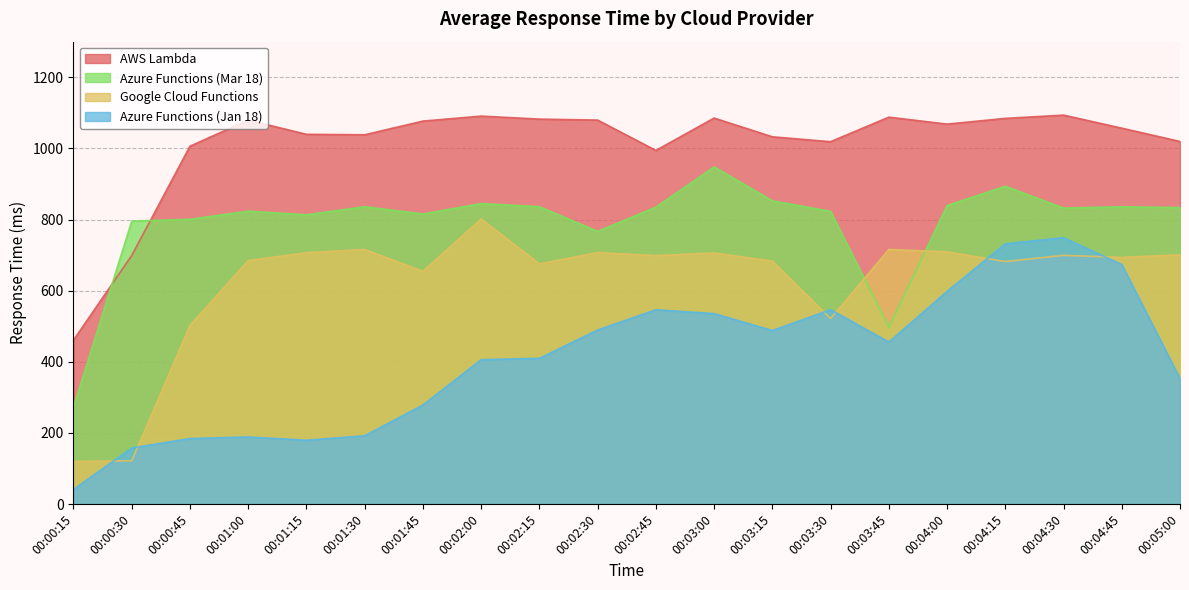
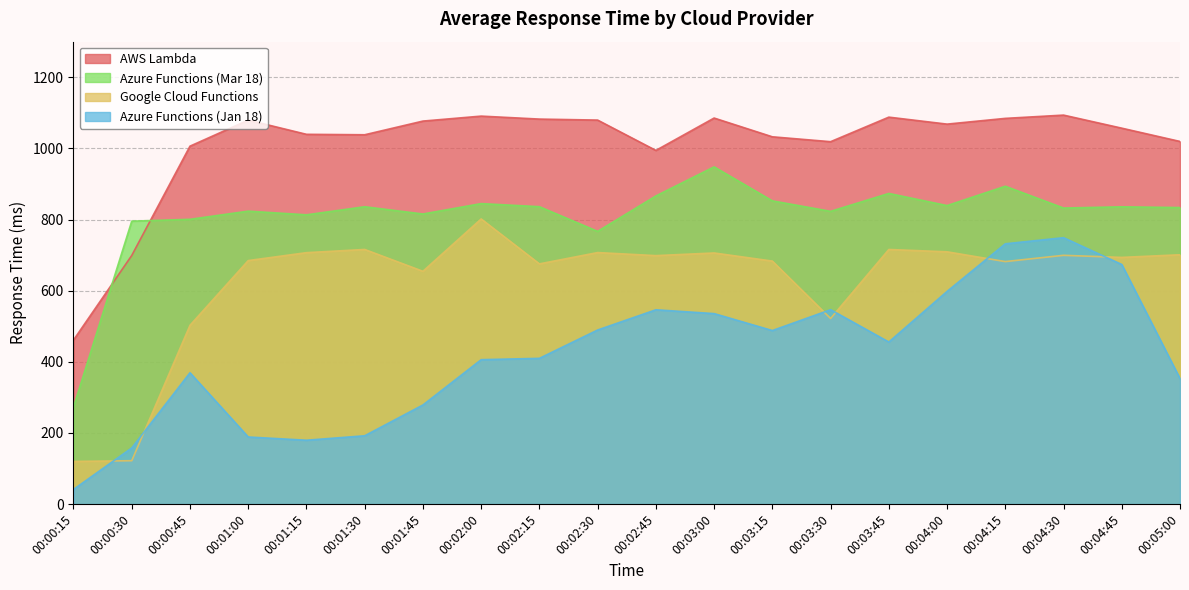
  {
    "AWS Lambda": {
      "00:00:15": 460,
      "00:00:30": 700,
      "00:00:45": 1010,
      "00:01:15": 1040,
      "00:01:30": 1040,
      "00:01:45": 1080,
      "00:02:00": 1090,
      "00:02:15": 1080,
      "00:02:30": 1080,
      "00:02:45": 990,
      "00:03:00": 1090,
      "00:03:15": 1030,
      "00:03:30": 1020,
      "00:03:45": 1090,
      "00:04:00": 1070,
      "00:04:15": 1080,
      "00:04:30": 1090,
      "00:04:45": 1060,
      "00:05:00": 1020
    },
    "Azure Functions (Mar 18)": {
      "00:00:15": 270,
      "00:00:30": 800,
      "00:00:45": 800,
      "00:01:00": 820,
      "00:01:15": 810,
      "00:01:30": 840,
      "00:01:45": 820,
      "00:02:00": 840,
      "00:02:15": 840,
      "00:02:30": 770,
-     "00:02:45": 830,
+     "00:02:45": 870,
      "00:03:00": 950,
      "00:03:15": 850,
      "00:03:30": 820,
-     "00:03:45": 500,
+     "00:03:45": 870,
      "00:04:00": 840,
      "00:04:15": 890,
      "00:04:30": 830,
      "00:04:45": 840,
      "00:05:00": 830
    },
    "Google Cloud Functions": {
      "00:00:15": 120,
      "00:00:30": 120,
      "00:00:45": 500,
      "00:01:00": 680,
      "00:01:15": 710,
      "00:01:30": 720,
      "00:01:45": 650,
      "00:02:00": 800,
      "00:02:15": 680,
      "00:02:30": 710,
      "00:02:45": 700,
      "00:03:00": 710,
      "00:03:15": 680,
      "00:03:30": 520,
      "00:03:45": 720,
      "00:04:00": 710,
      "00:04:15": 680,
      "00:04:30": 700,
      "00:04:45": 690,
      "00:05:00": 700
    },
    "Azure Functions (Jan 18)": {
      "00:00:15": 40,
      "00:00:30": 160,
-     "00:00:45": 180,
+     "00:00:45": 370,
      "00:01:00": 190,
      "00:01:15": 180,
      "00:01:30": 190,
      "00:01:45": 280,
      "00:02:00": 410,
      "00:02:15": 410,
      "00:02:30": 490,
      "00:02:45": 550,
      "00:03:00": 540,
      "00:03:15": 490,
      "00:03:30": 550,
      "00:03:45": 460,
      "00:04:00": 600,
      "00:04:15": 730,
      "00:04:30": 750,
      "00:04:45": 670,
      "00:05:00": 350
    }
  }
